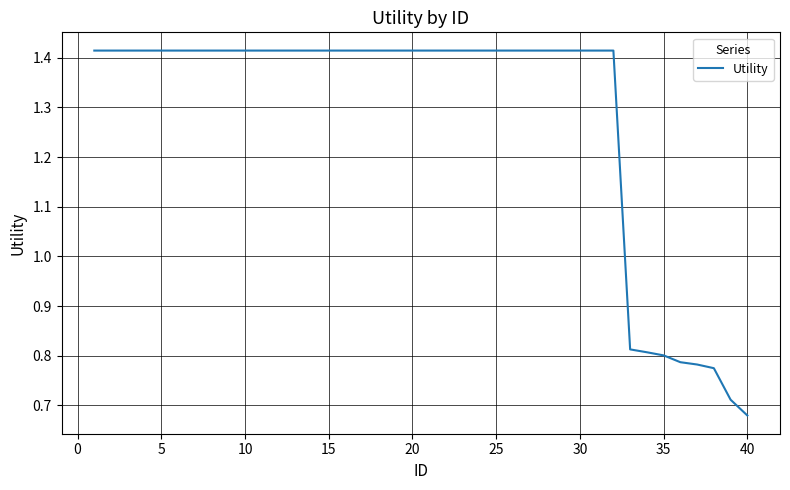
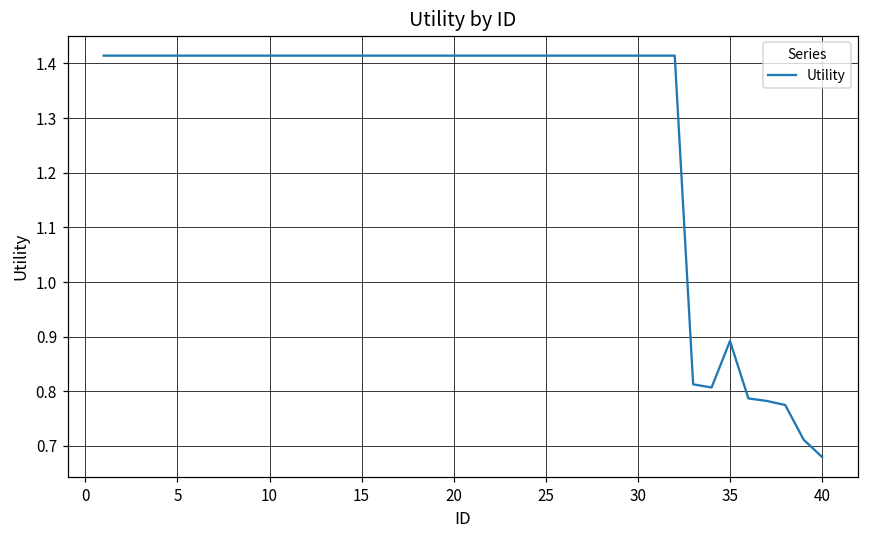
  {
    "5": 1.41,
    "10": 1.41,
    "15": 1.41,
    "20": 1.41,
    "25": 1.41,
    "30": 1.41,
-   "35": 0.80,
+   "35": 0.89,
    "40": 0.68
  }
